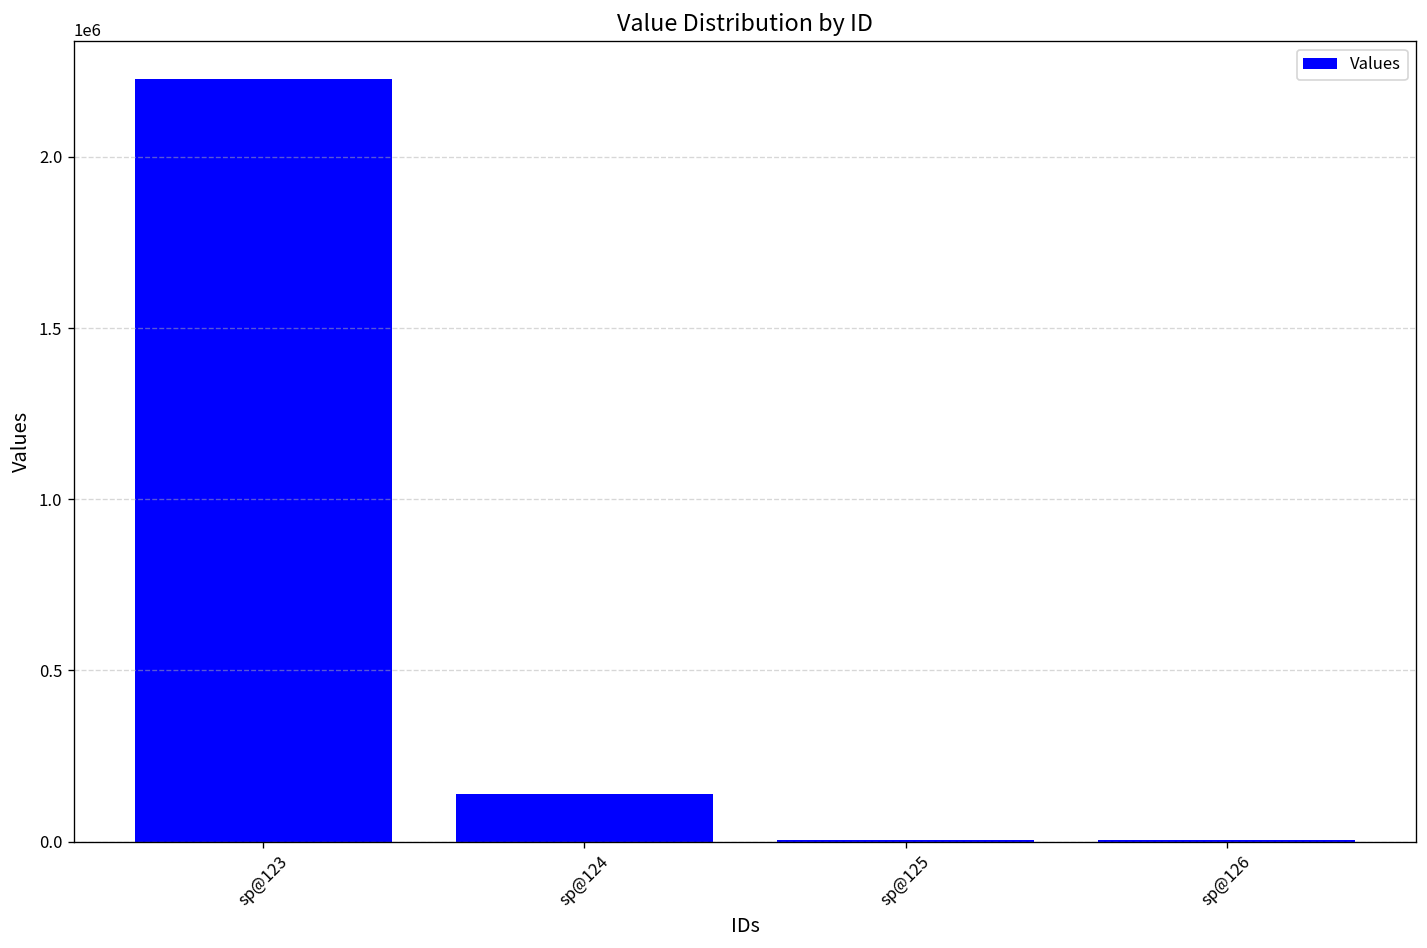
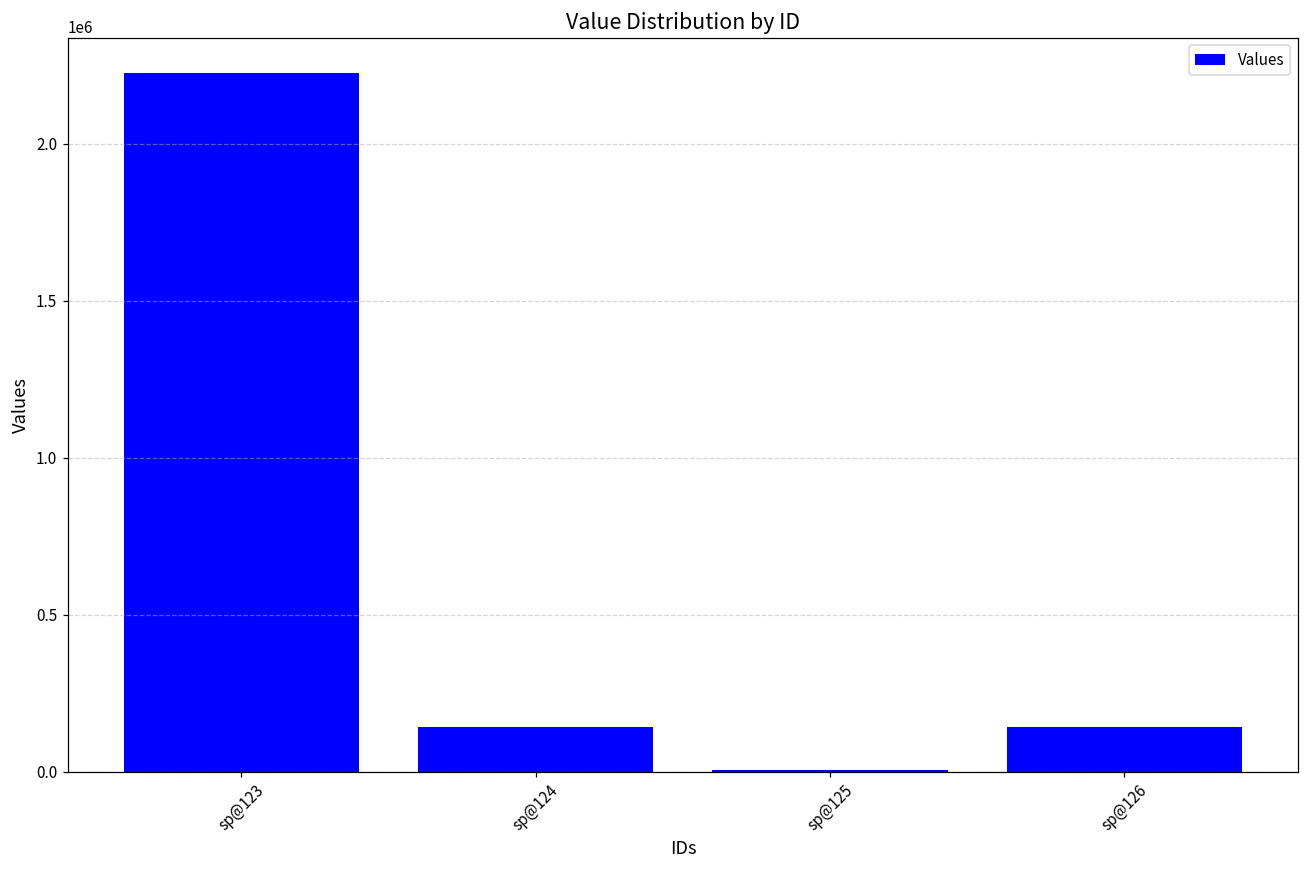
  {
    "sp@123": 2230000,
    "sp@124": 140000,
-   "sp@126": 10000
+   "sp@126": 140000
  }
